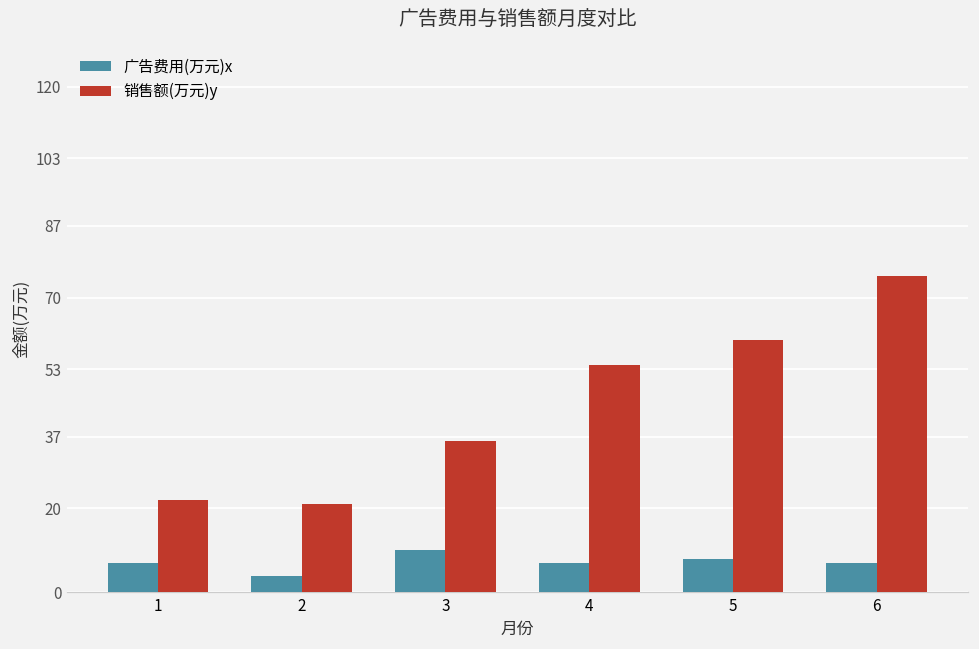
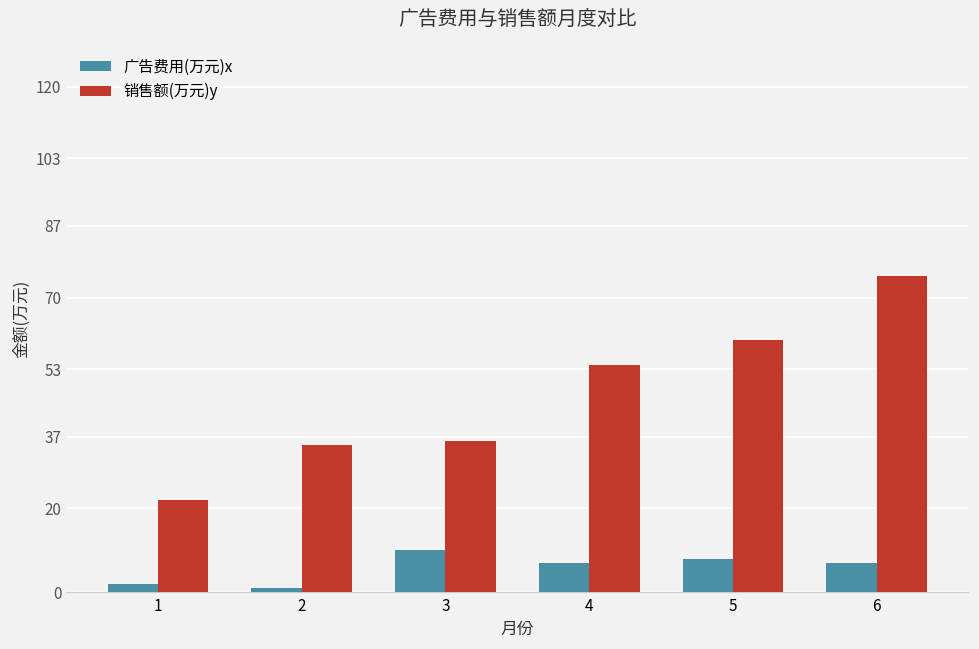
  {
    "广告费用(万元)x": {
-     "1": 7,
-     "2": 4,
+     "1": 2,
+     "2": 1,
      "3": 10,
      "4": 7,
      "5": 8,
      "6": 7
    },
    "销售额(万元)y": {
      "1": 22,
-     "2": 21,
+     "2": 35,
      "3": 36,
      "4": 54,
      "5": 60,
      "6": 75
    }
  }
